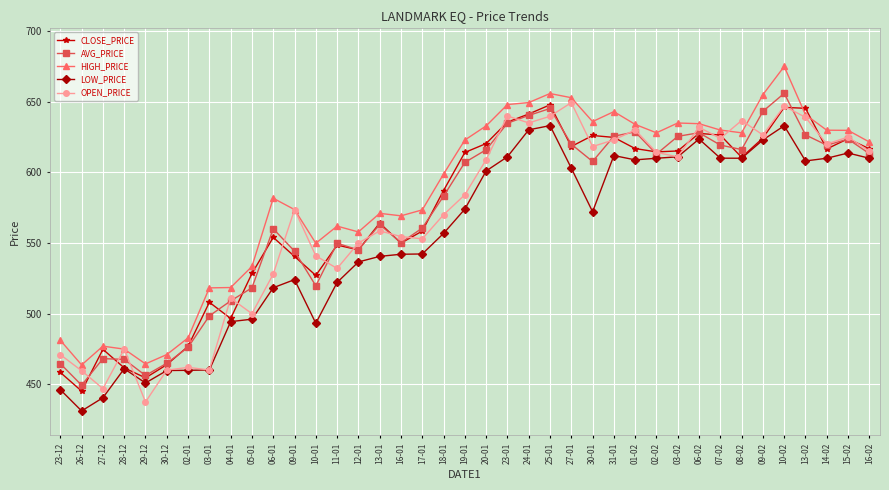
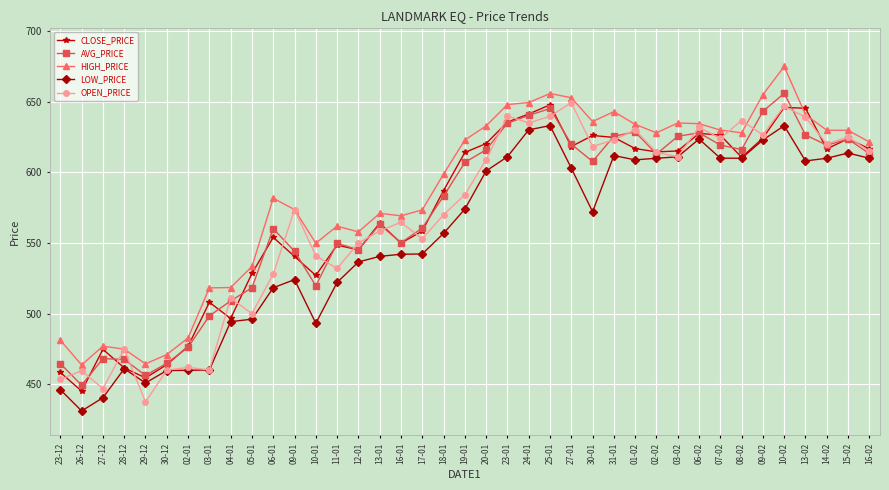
  {
    "OPEN_PRICE": {
-     "23-12": 471,
+     "23-12": 454,
      "26-12": 460,
      "27-12": 447,
      "29-12": 438,
      "02-01": 462,
      "04-01": 511,
      "05-01": 500,
      "06-01": 528,
      "10-01": 541,
      "11-01": 532,
      "12-01": 550,
      "13-01": 559,
-     "16-01": 555,
+     "16-01": 565,
      "17-01": 553,
      "18-01": 570,
      "19-01": 584,
      "20-01": 609,
      "23-01": 640,
      "24-01": 635,
      "25-01": 640,
      "27-01": 649,
      "30-01": 618,
      "06-02": 632,
      "07-02": 624,
      "08-02": 637,
      "09-02": 627,
      "13-02": 639
    }
  }
